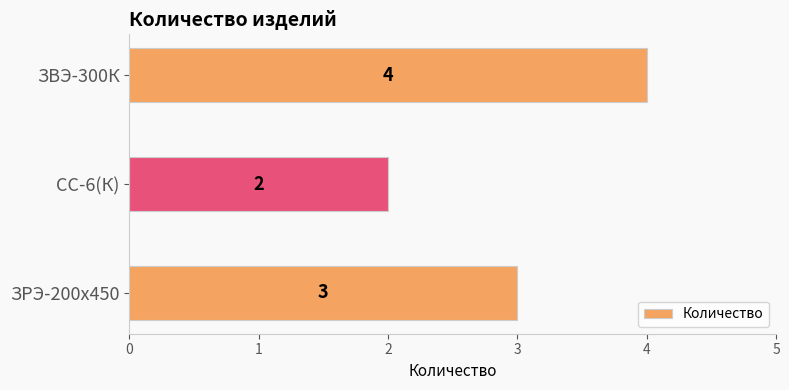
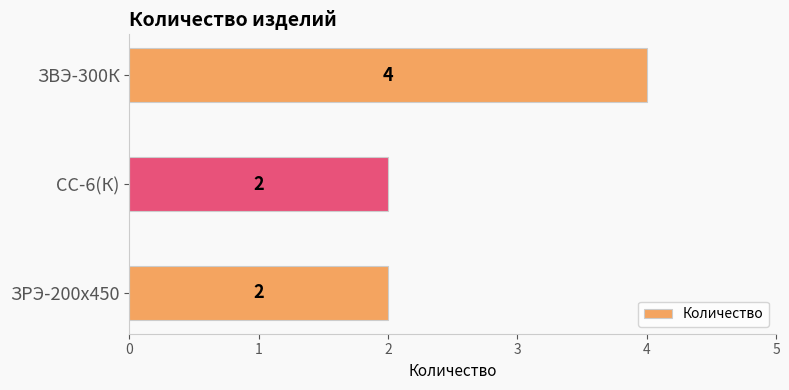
  {
    "ЗВЭ-300К": 4,
    "СС-6(К)": 2,
-   "ЗРЭ-200х450": 3
+   "ЗРЭ-200х450": 2
  }
